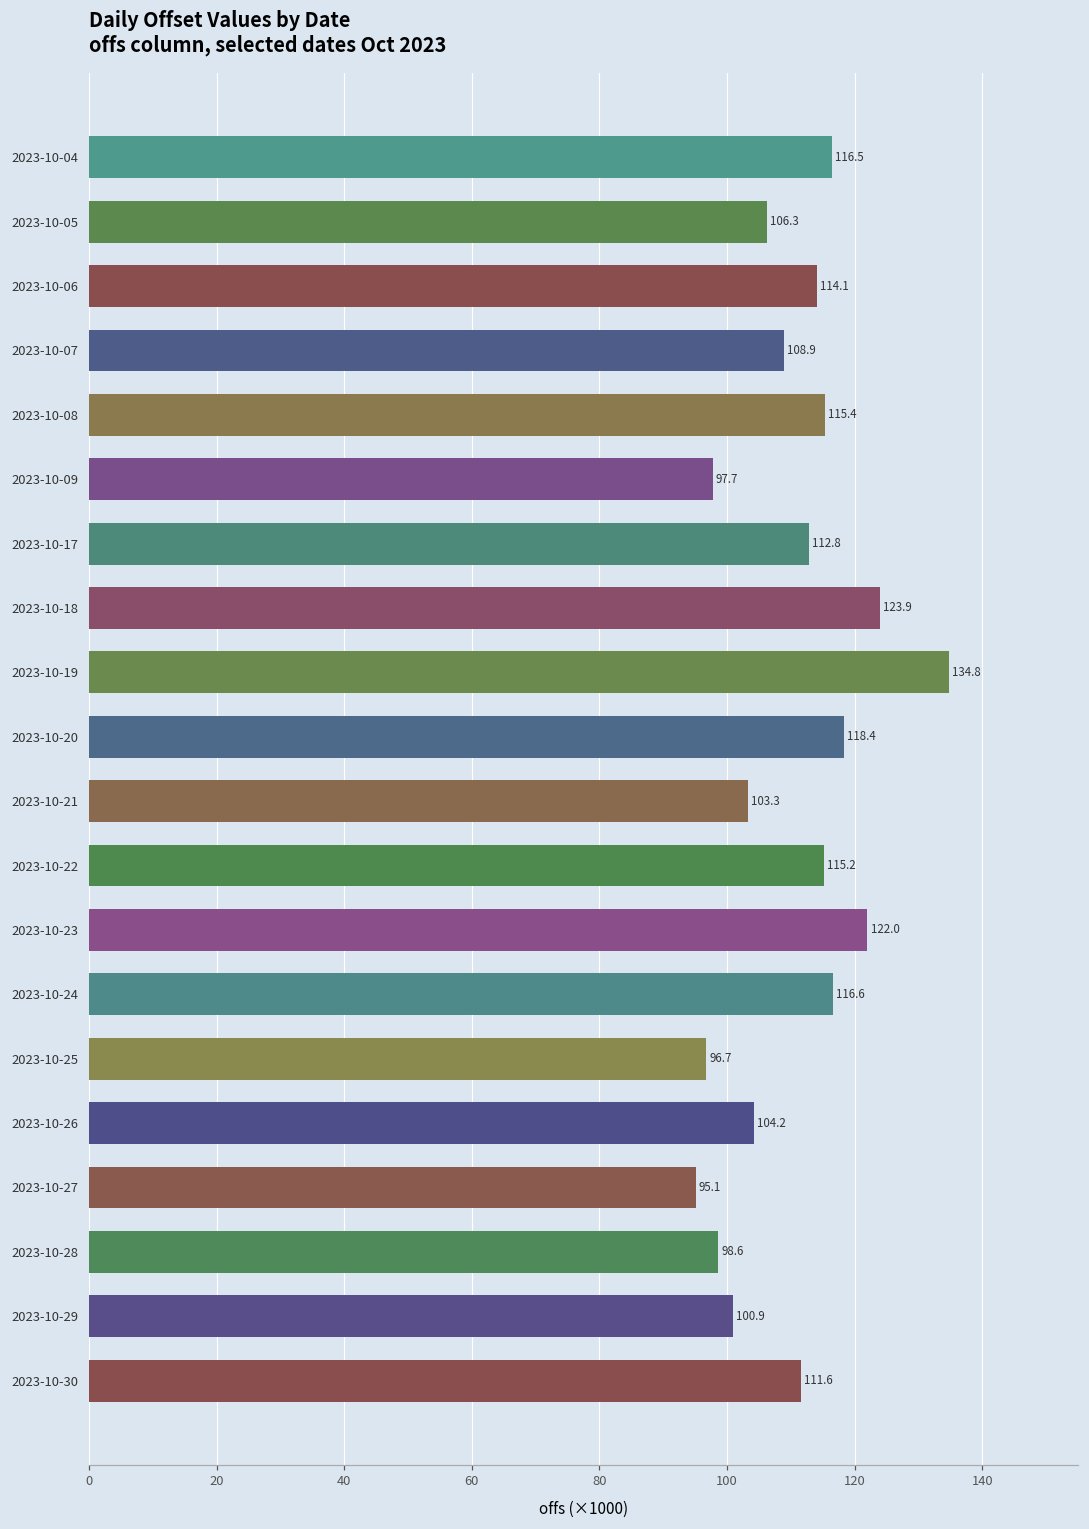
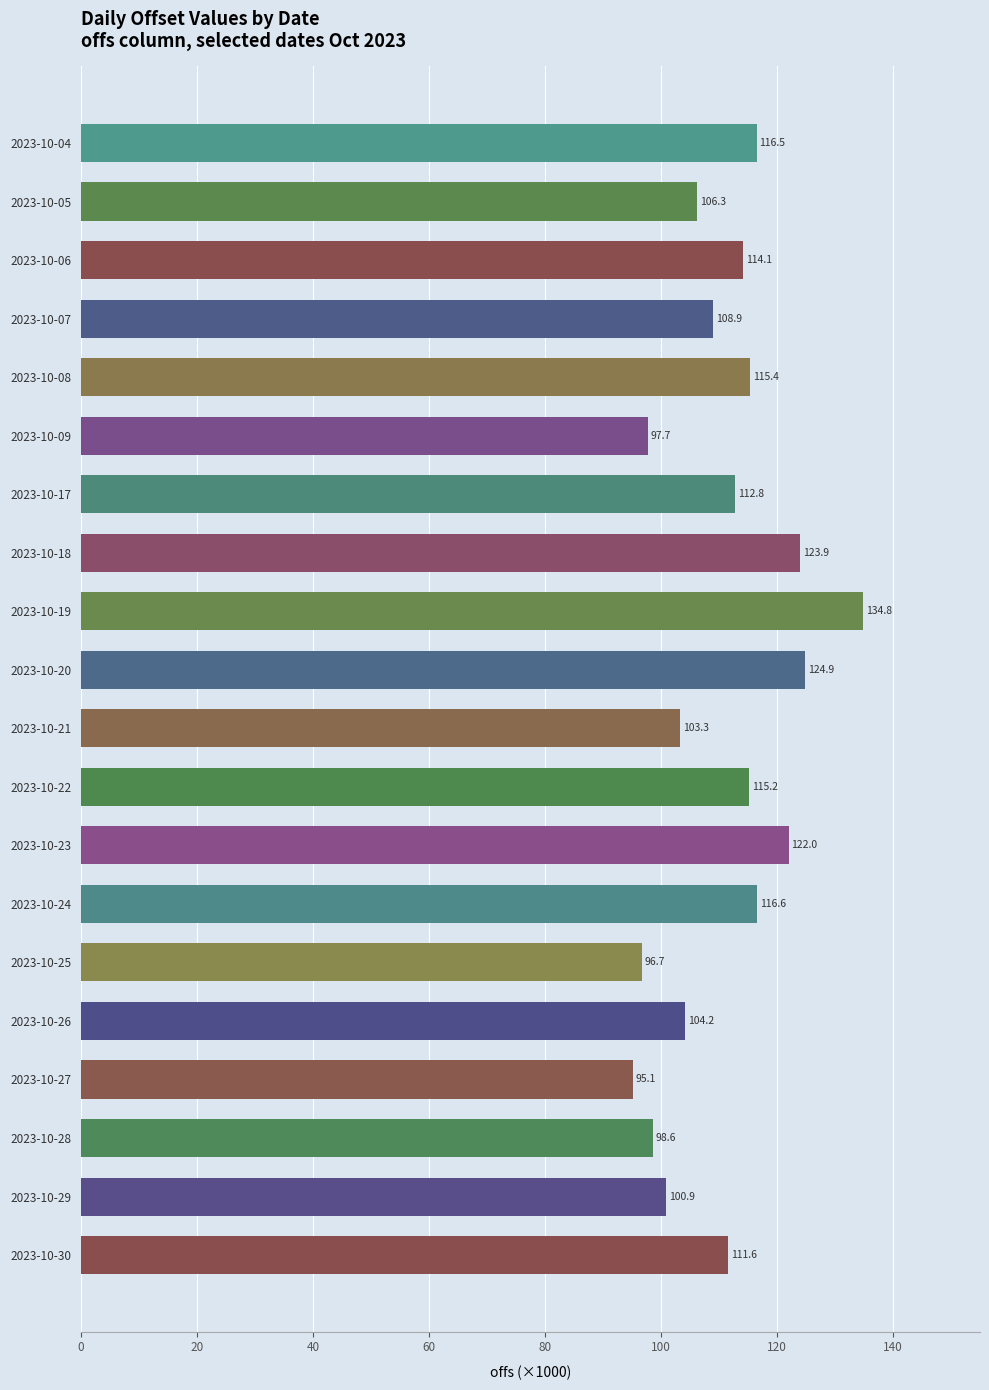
  {
    "2023-10-04": 116.5,
    "2023-10-05": 106.3,
    "2023-10-06": 114.1,
    "2023-10-07": 108.9,
    "2023-10-08": 115.4,
    "2023-10-09": 97.7,
    "2023-10-17": 112.8,
    "2023-10-18": 123.9,
    "2023-10-19": 134.8,
-   "2023-10-20": 118.4,
+   "2023-10-20": 124.9,
    "2023-10-21": 103.3,
    "2023-10-22": 115.2,
    "2023-10-23": 122.0,
    "2023-10-24": 116.6,
    "2023-10-25": 96.7,
    "2023-10-26": 104.2,
    "2023-10-27": 95.1,
    "2023-10-28": 98.6,
    "2023-10-29": 100.9,
    "2023-10-30": 111.6
  }
